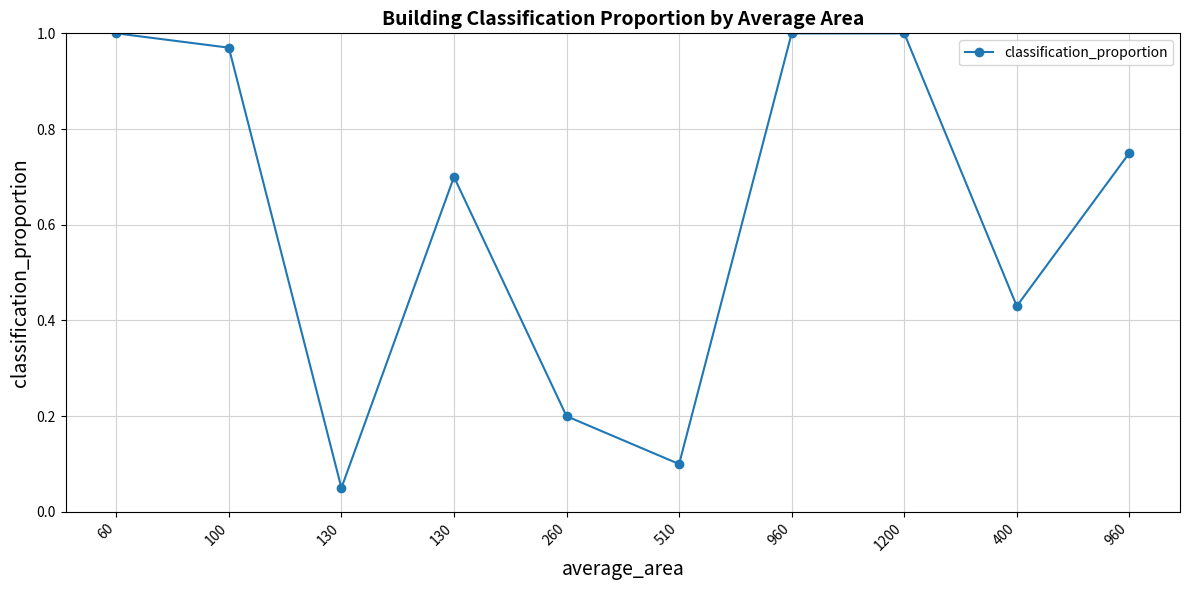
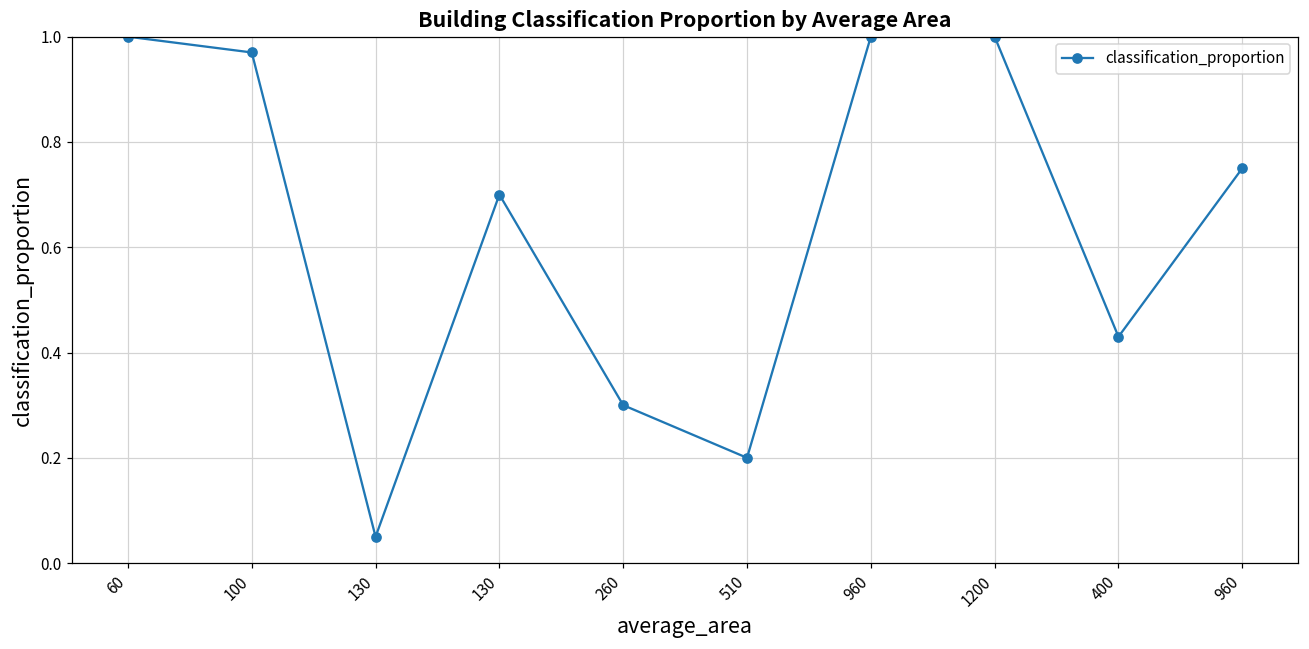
  {
    "60": 1.0,
    "100": 0.97,
-   "260": 0.2,
-   "510": 0.1,
+   "260": 0.3,
+   "510": 0.2,
    "1200": 1.0,
    "400": 0.43
  }
